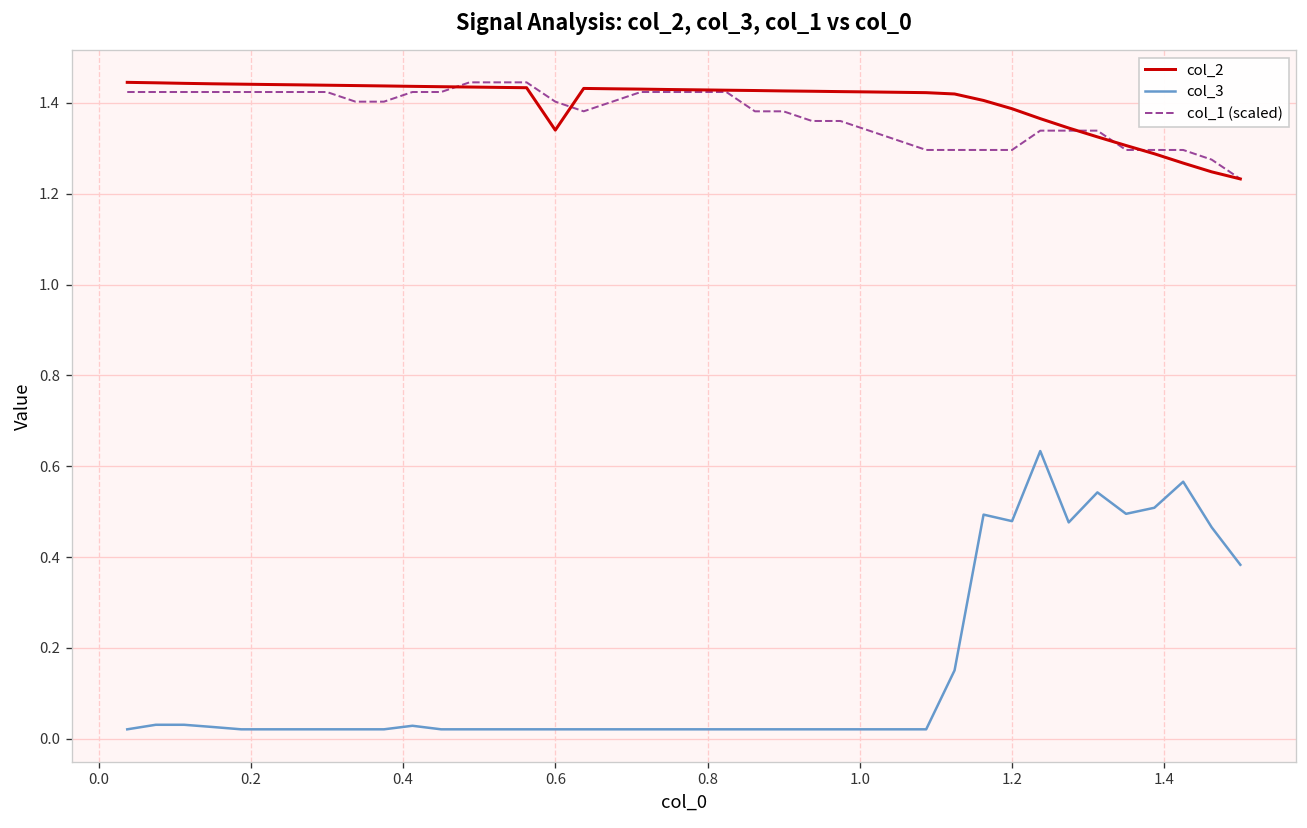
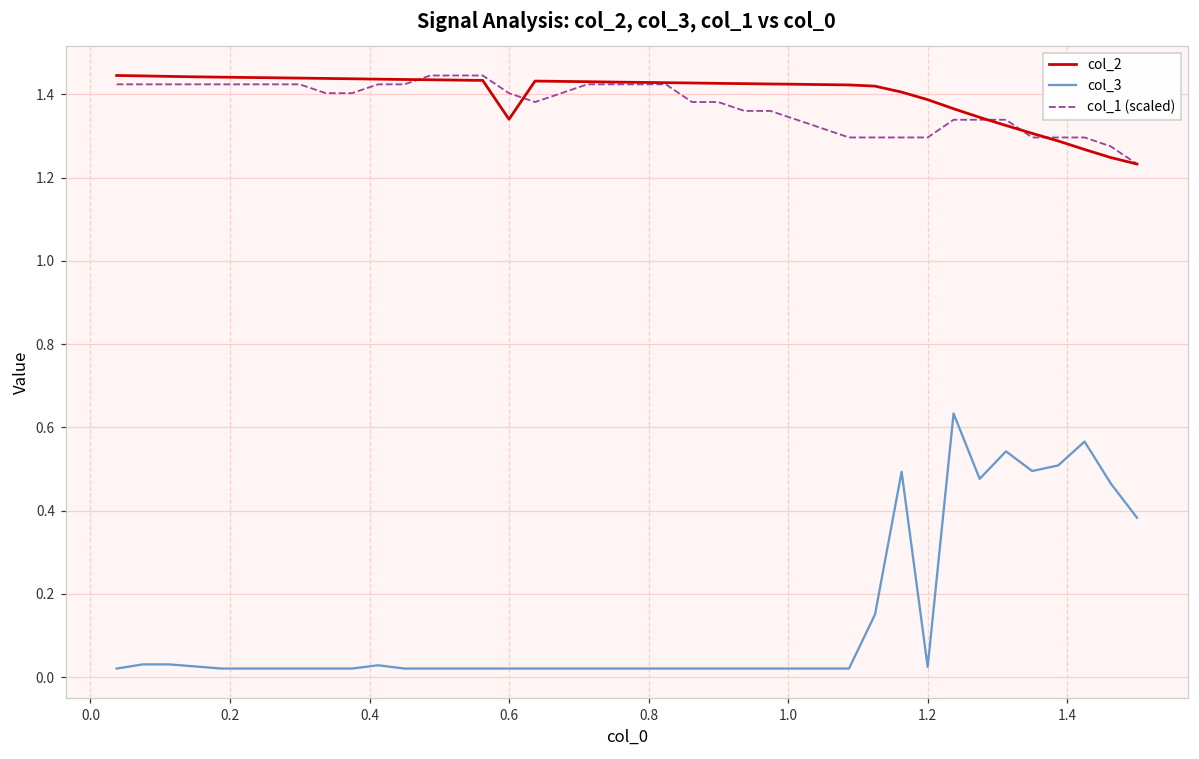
  {
    "col_2": {
      "0.6": 1.34,
      "1.2": 1.39
    },
    "col_3": {
      "0.6": 0.02,
-     "1.2": 0.48
+     "1.2": 0.02
    },
    "col_1 (scaled)": {
      "0.6": 1.40,
      "1.2": 1.30
    }
  }
